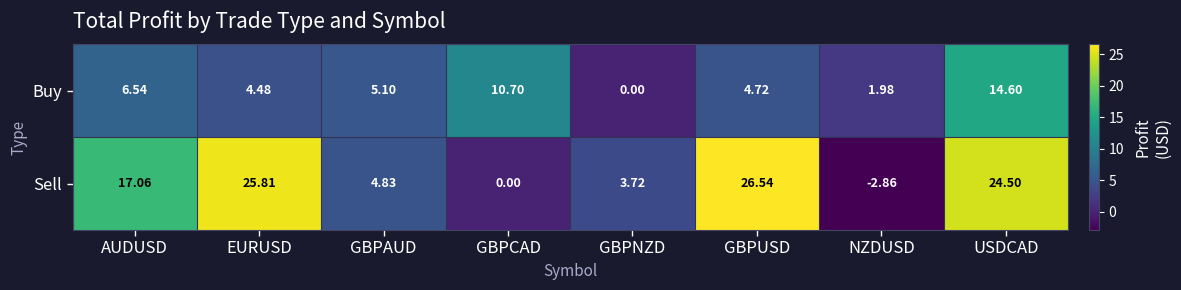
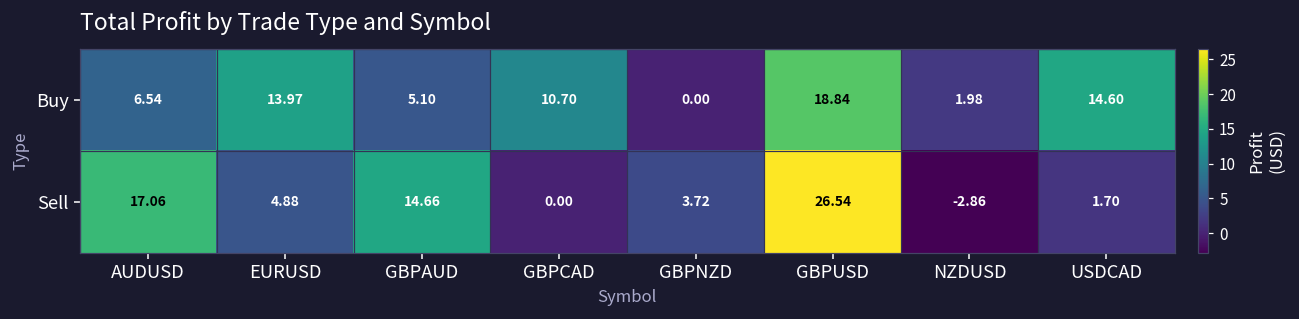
  {
    "Buy": {
      "AUDUSD": 6.54,
-     "EURUSD": 4.48,
+     "EURUSD": 13.97,
      "GBPAUD": 5.10,
      "GBPCAD": 10.70,
      "GBPNZD": 0.00,
-     "GBPUSD": 4.72,
+     "GBPUSD": 18.84,
      "NZDUSD": 1.98,
      "USDCAD": 14.60
    },
    "Sell": {
      "AUDUSD": 17.06,
-     "EURUSD": 25.81,
-     "GBPAUD": 4.83,
+     "EURUSD": 4.88,
+     "GBPAUD": 14.66,
      "GBPCAD": 0.00,
      "GBPNZD": 3.72,
      "GBPUSD": 26.54,
      "NZDUSD": -2.86,
-     "USDCAD": 24.50
+     "USDCAD": 1.70
    }
  }
